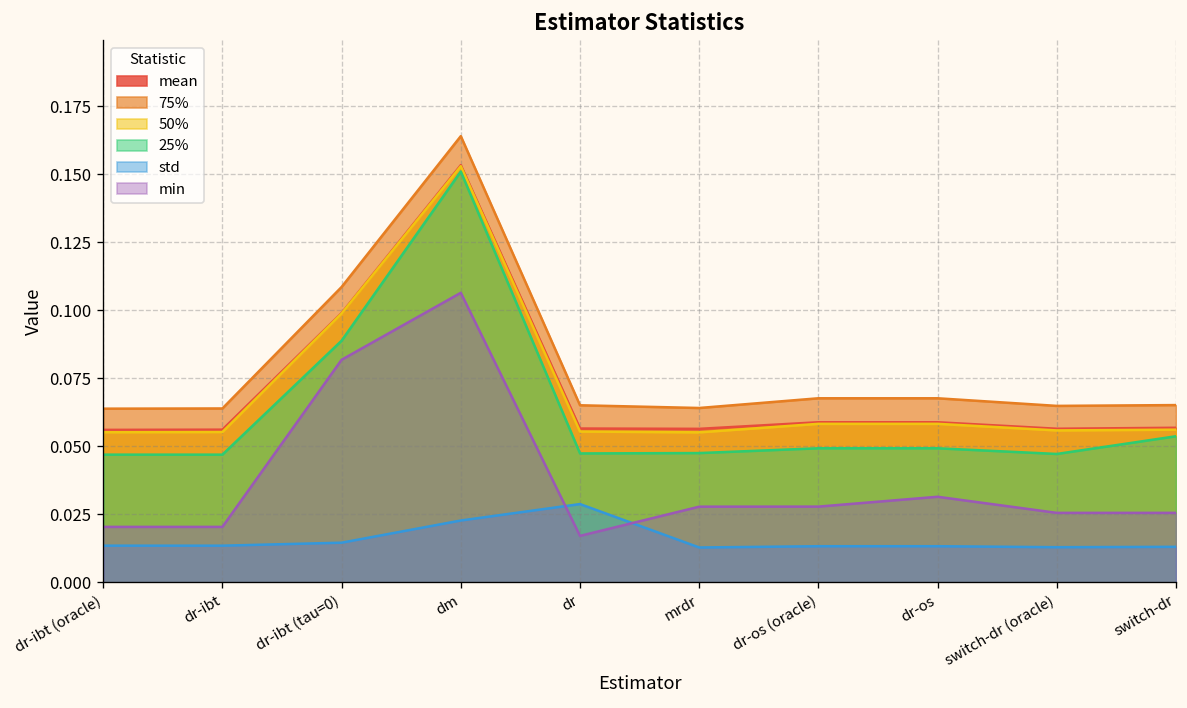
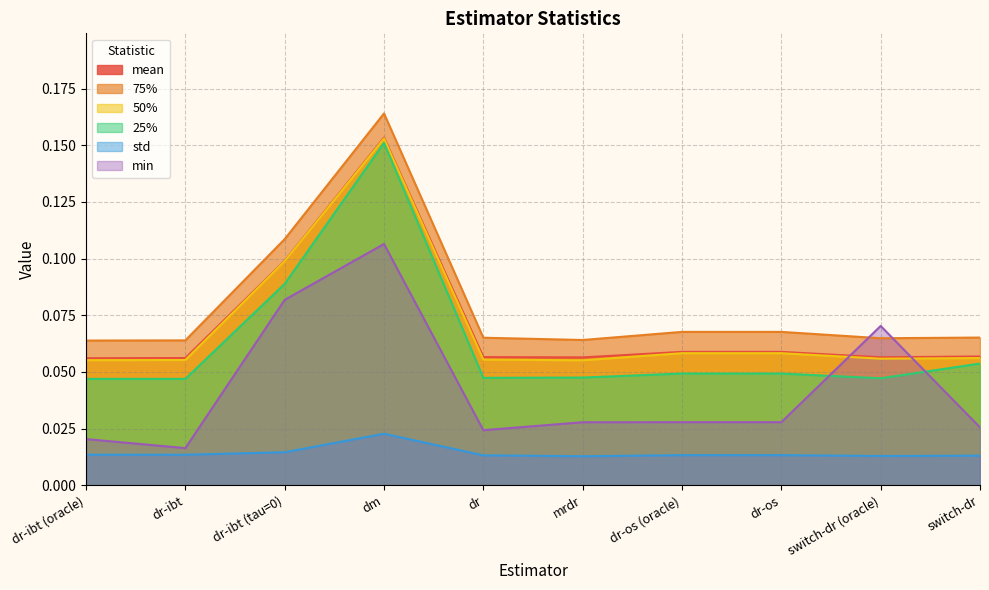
  {
    "50%": {
      "mrdr": 0.055
    },
    "25%": {
      "dr-ibt (oracle)": 0.047,
      "dr-ibt": 0.047,
      "dr-ibt (tau=0)": 0.089,
      "dm": 0.151,
      "dr": 0.047,
      "mrdr": 0.048,
      "dr-os (oracle)": 0.049,
      "dr-os": 0.049,
      "switch-dr (oracle)": 0.047,
      "switch-dr": 0.054
    },
    "std": {
      "dr-ibt (oracle)": 0.013,
      "dr-ibt": 0.013,
      "dr-ibt (tau=0)": 0.015,
      "dm": 0.023,
-     "dr": 0.029,
+     "dr": 0.013,
      "mrdr": 0.013,
      "dr-os (oracle)": 0.013,
      "dr-os": 0.013,
      "switch-dr (oracle)": 0.013,
      "switch-dr": 0.013
    },
    "min": {
      "dr-ibt (oracle)": 0.020,
-     "dr-ibt": 0.020,
+     "dr-ibt": 0.016,
      "dr-ibt (tau=0)": 0.082,
      "dm": 0.106,
-     "dr": 0.017,
+     "dr": 0.024,
      "mrdr": 0.028,
      "dr-os (oracle)": 0.028,
-     "dr-os": 0.031,
-     "switch-dr (oracle)": 0.026,
+     "dr-os": 0.028,
+     "switch-dr (oracle)": 0.070,
      "switch-dr": 0.026
    }
  }
